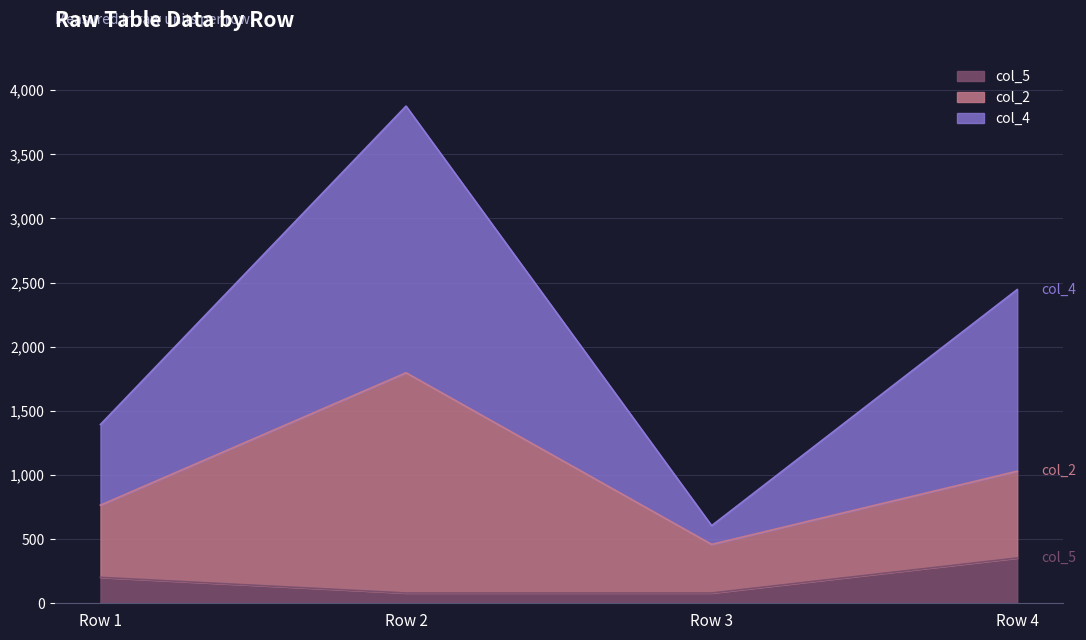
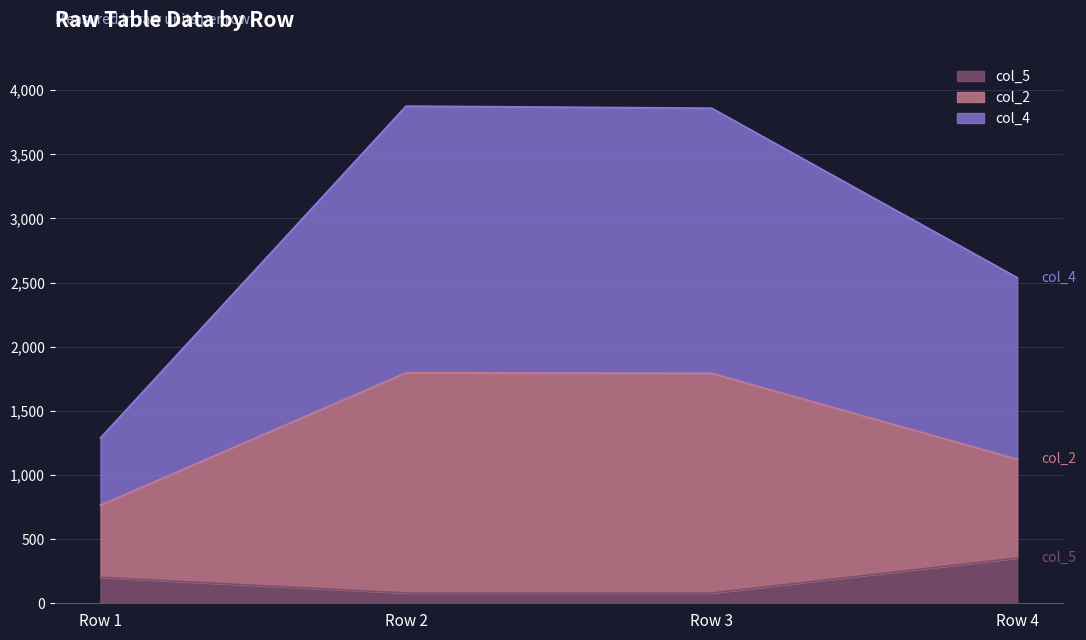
  {
    "col_5": {
      "Row 1": "200",
      "Row 2": "80",
      "Row 3": "80"
    },
    "col_2": {
      "Row 1": "560",
      "Row 2": "1,720",
-     "Row 3": "380",
-     "Row 4": "680"
+     "Row 3": "1,710",
+     "Row 4": "770"
    },
    "col_4": {
-     "Row 1": "630",
+     "Row 1": "520",
      "Row 2": "2,080",
-     "Row 3": "150"
+     "Row 3": "2,070"
    }
  }
